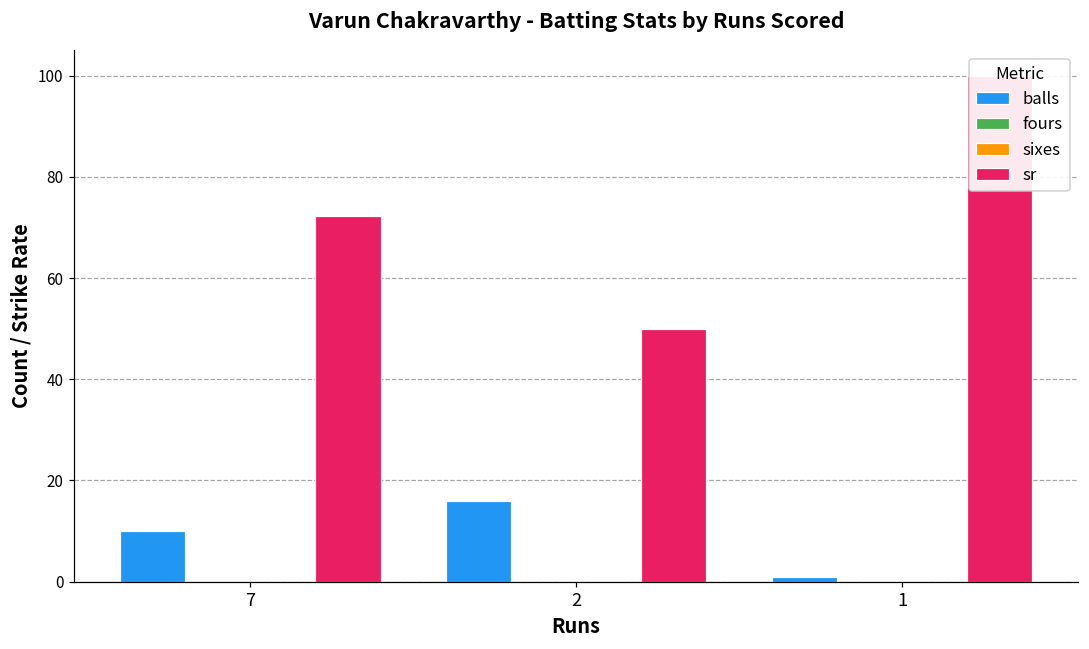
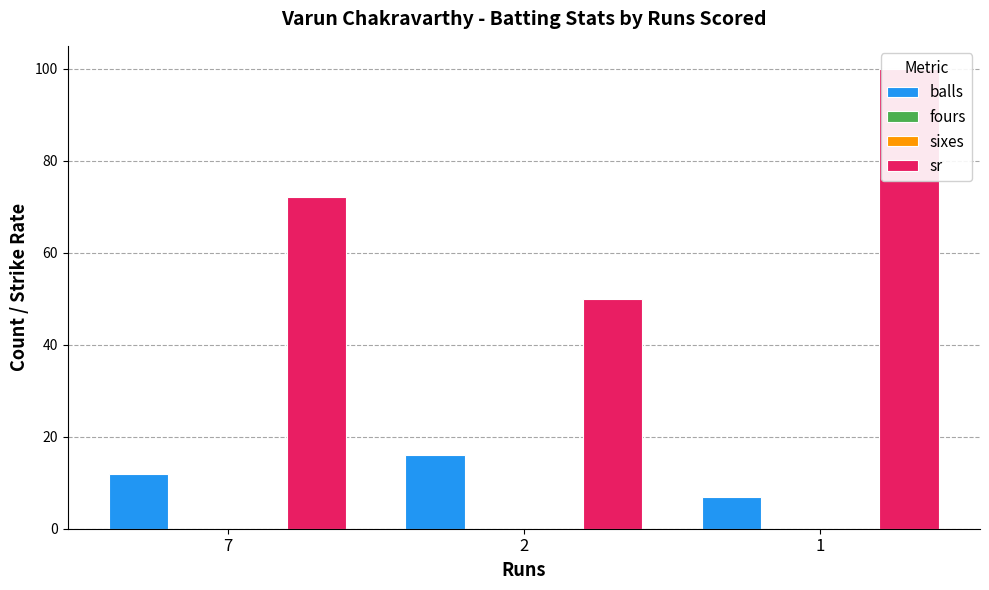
  {
    "balls": {
-     "7": 10,
+     "7": 12,
      "2": 16,
-     "1": 1
+     "1": 7
    },
    "fours": {
      "7": 0,
      "2": 0,
      "1": 0
    },
    "sixes": {
      "7": 0,
      "2": 0,
      "1": 0
    },
    "sr": {
      "7": 72,
      "2": 50
    }
  }
